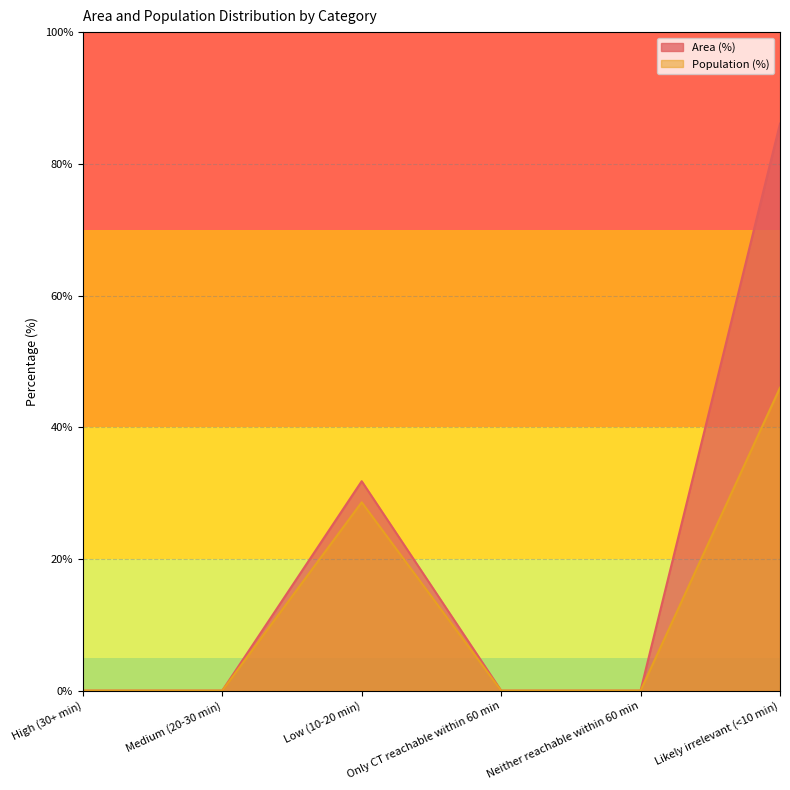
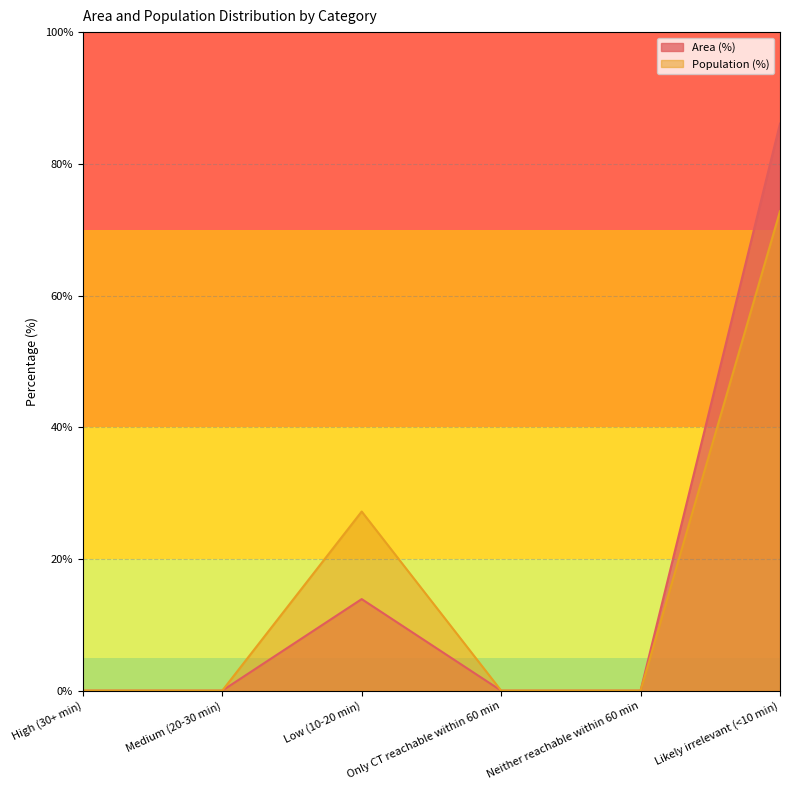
  {
    "Area (%)": {
-     "Low (10-20 min)": "32%",
+     "Low (10-20 min)": "14%",
      "Likely irrelevant (<10 min)": "86%"
    },
    "Population (%)": {
-     "Low (10-20 min)": "29%",
-     "Likely irrelevant (<10 min)": "46%"
+     "Low (10-20 min)": "27%",
+     "Likely irrelevant (<10 min)": "73%"
    }
  }
